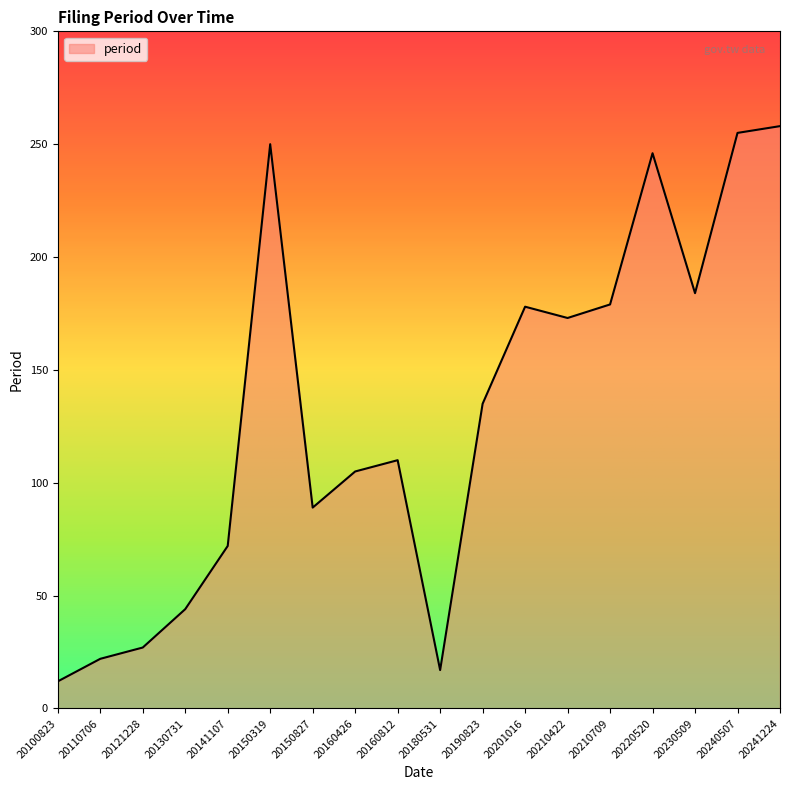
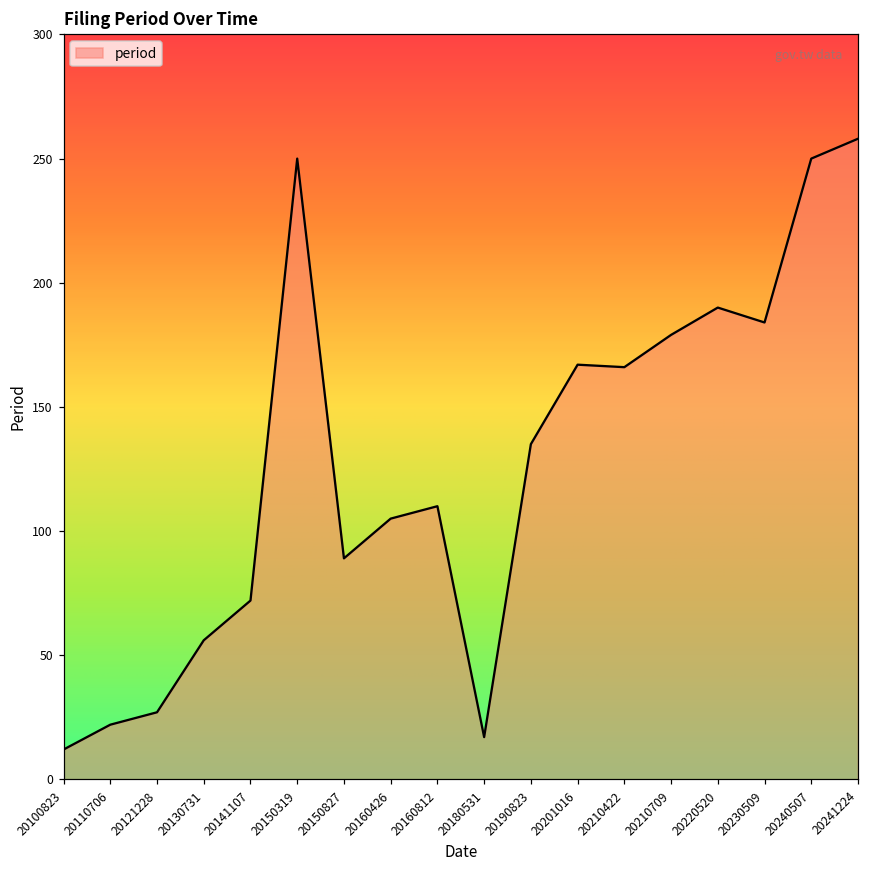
  {
    "20100823": 12,
    "20110706": 22,
    "20121228": 27,
-   "20130731": 44,
+   "20130731": 56,
    "20141107": 72,
    "20150319": 250,
    "20150827": 89,
    "20160426": 105,
    "20160812": 110,
    "20180531": 17,
    "20190823": 135,
-   "20201016": 178,
-   "20210422": 173,
+   "20201016": 167,
+   "20210422": 166,
    "20210709": 179,
-   "20220520": 246,
+   "20220520": 190,
    "20230509": 184,
-   "20240507": 255,
+   "20240507": 250,
    "20241224": 258
  }
